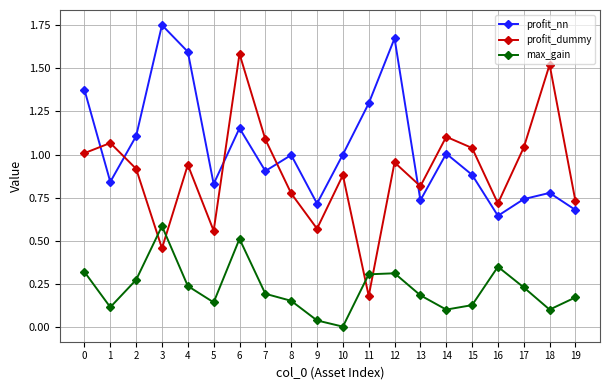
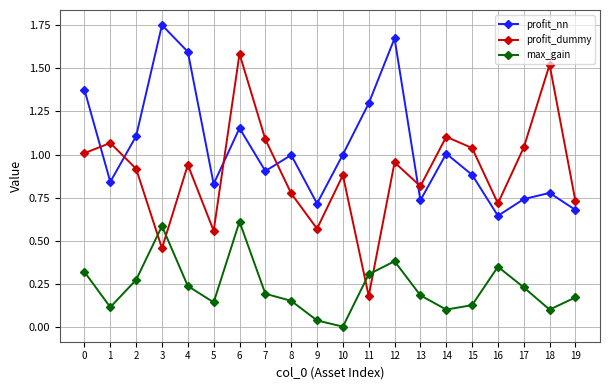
  {
    "profit_nn": {
      "0": 1.38,
      "1": 0.84,
      "2": 1.11,
      "3": 1.75,
      "4": 1.60,
      "5": 0.83,
      "6": 1.15,
      "7": 0.90,
      "8": 1.00,
      "9": 0.72,
      "10": 1.00,
      "11": 1.30,
      "12": 1.68,
      "13": 0.73,
      "14": 1.01,
      "15": 0.88,
      "16": 0.64,
      "17": 0.74,
      "18": 0.78,
      "19": 0.68
    },
    "profit_dummy": {
      "0": 1.01,
      "1": 1.07,
      "2": 0.92,
      "3": 0.46,
      "4": 0.94,
      "5": 0.56,
      "6": 1.59,
      "7": 1.09,
      "8": 0.77,
      "9": 0.57,
      "10": 0.88,
      "11": 0.18,
      "12": 0.95,
      "13": 0.82,
      "14": 1.10,
      "15": 1.04,
      "16": 0.72,
      "17": 1.04,
      "18": 1.52,
      "19": 0.73
    },
    "max_gain": {
      "0": 0.32,
      "1": 0.11,
      "2": 0.27,
      "3": 0.58,
      "4": 0.24,
      "5": 0.14,
-     "6": 0.51,
+     "6": 0.61,
      "7": 0.19,
      "8": 0.15,
      "9": 0.04,
      "10": 0.00,
      "11": 0.30,
-     "12": 0.31,
+     "12": 0.38,
      "13": 0.18,
      "14": 0.10,
      "15": 0.13,
      "16": 0.35,
      "17": 0.23,
      "18": 0.10,
      "19": 0.17
    }
  }
